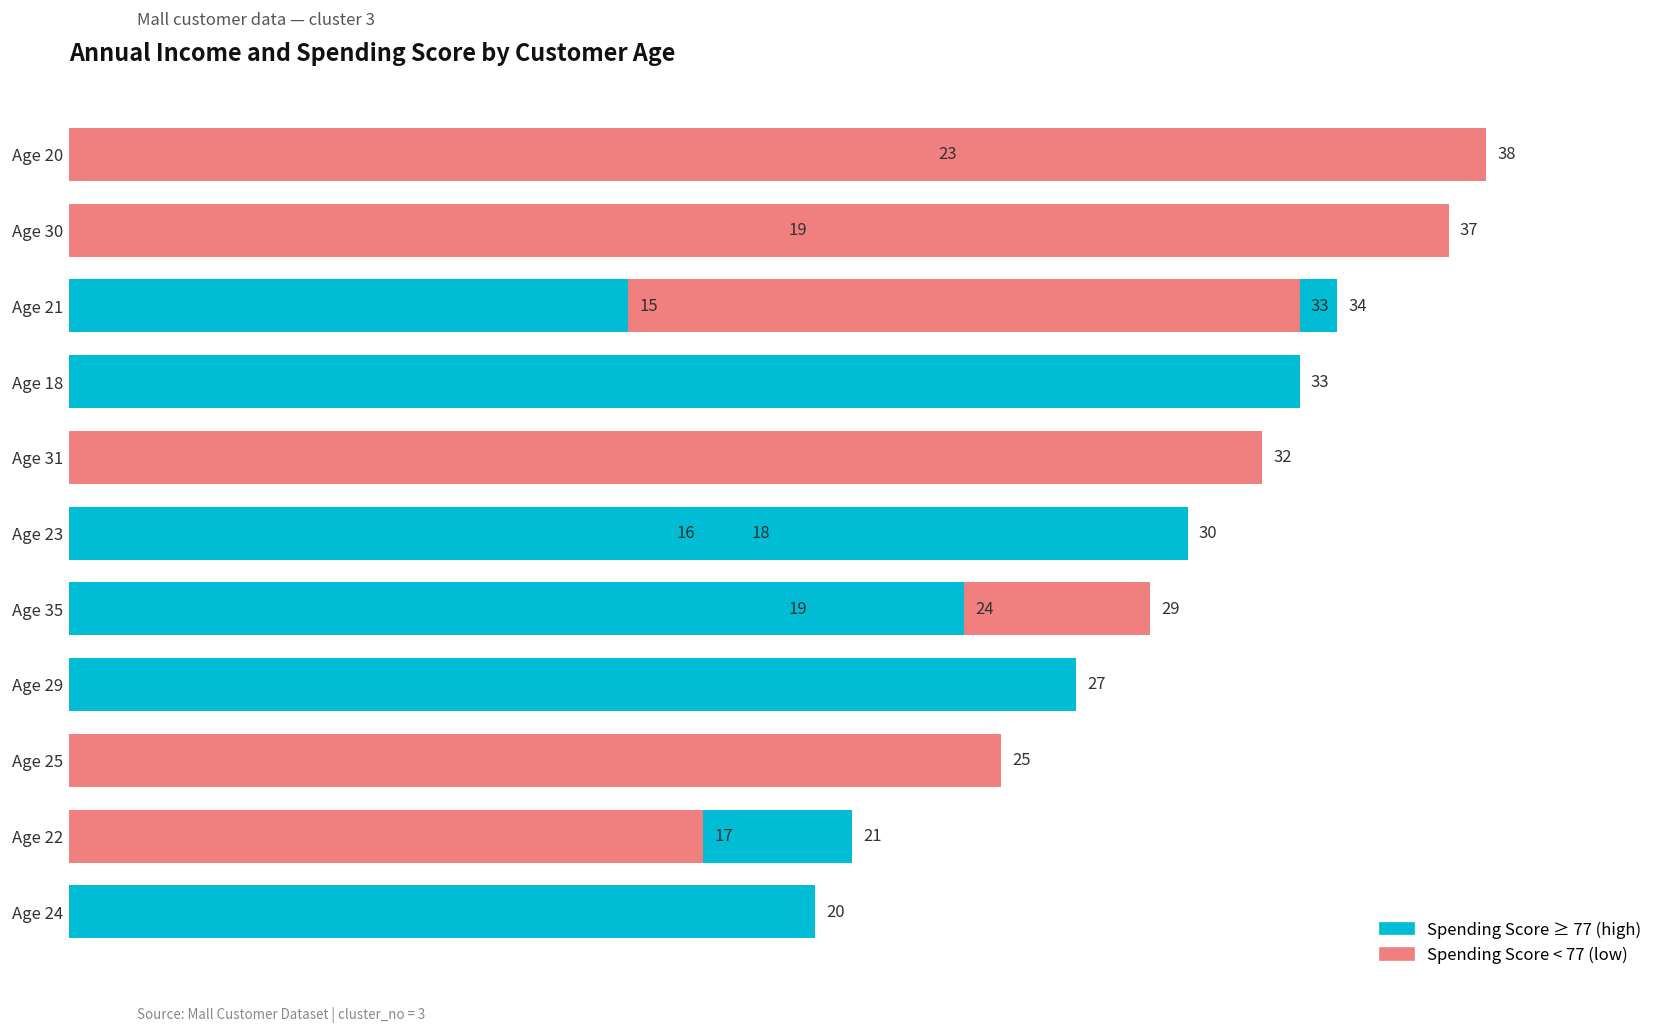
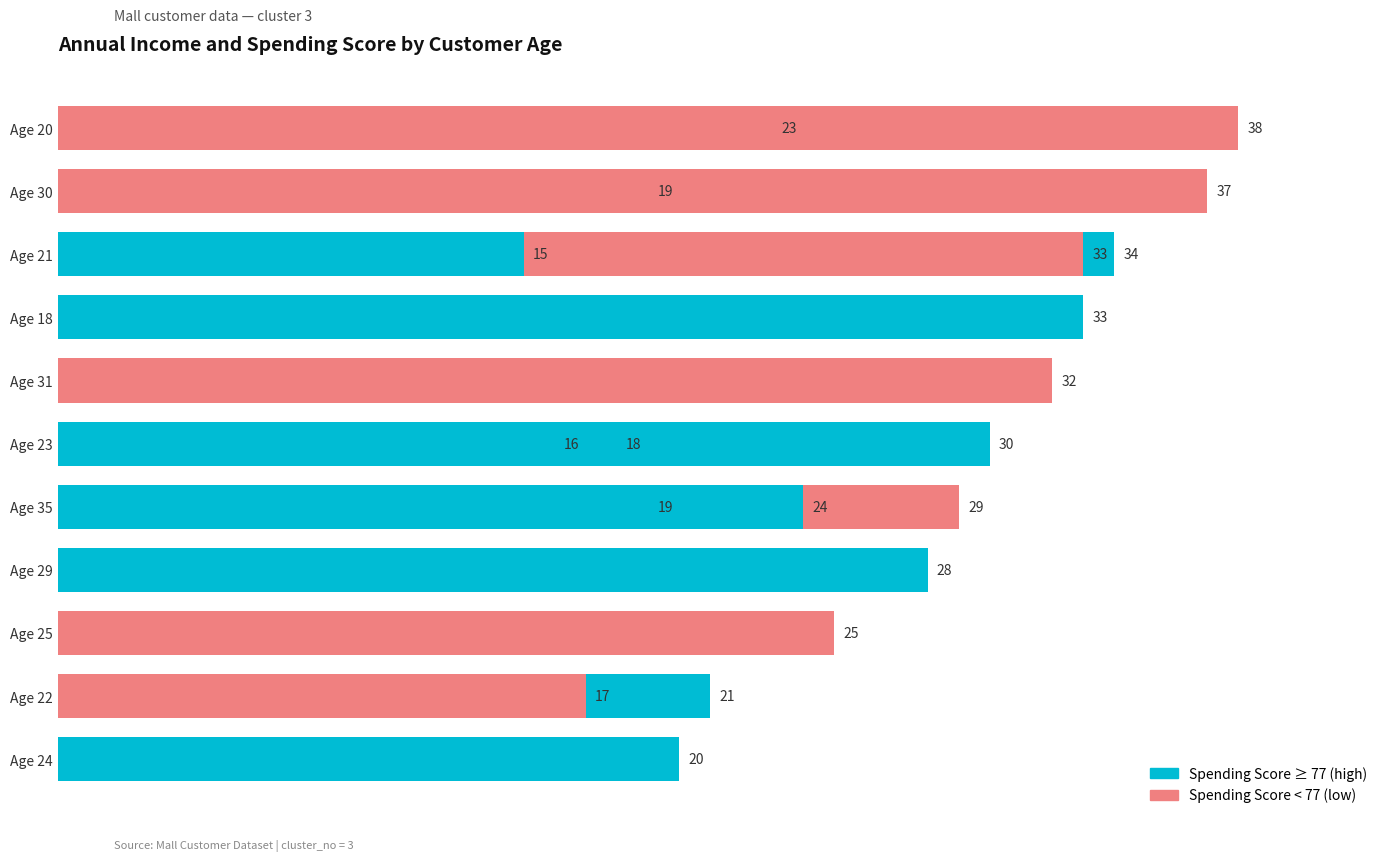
  {
    "Age 18": 33,
    "Age 31": 32,
-   "Age 29": 27,
+   "Age 29": 28,
    "Age 25": 25,
    "Age 24": 20
  }
